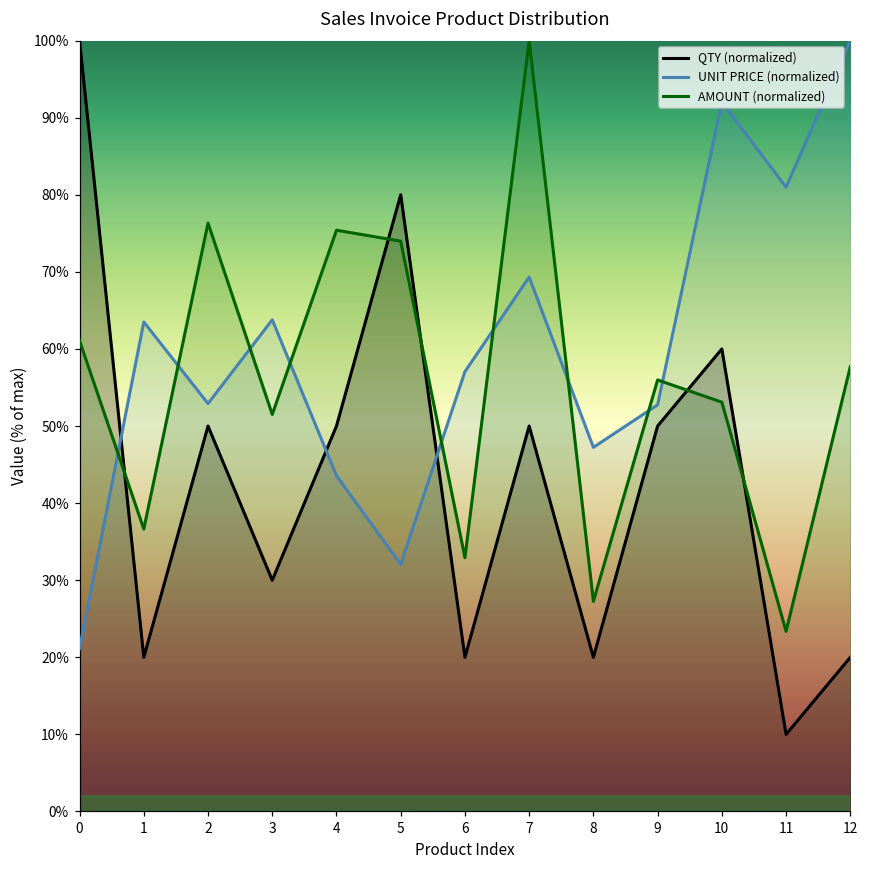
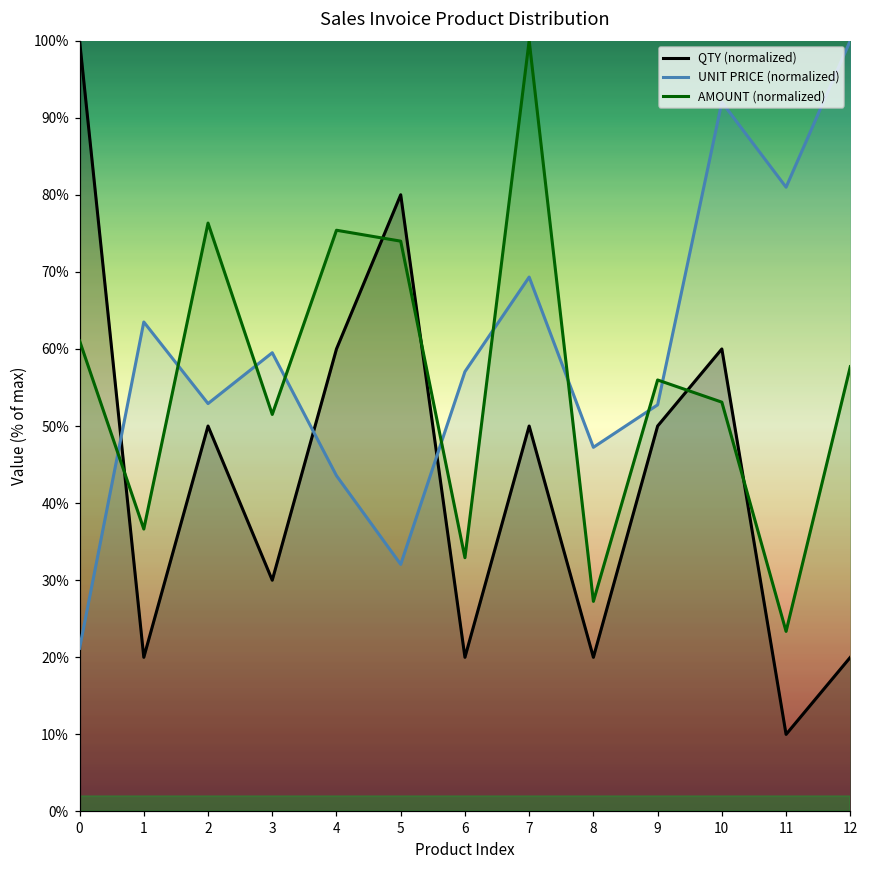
  {
    "QTY (normalized)": {
      "0": "100%",
      "1": "20%",
      "2": "50%",
      "3": "30%",
-     "4": "50%",
+     "4": "60%",
      "5": "80%",
      "6": "20%",
      "7": "50%",
      "8": "20%",
      "9": "50%",
      "10": "60%",
      "11": "10%",
      "12": "20%"
    },
    "UNIT PRICE (normalized)": {
      "0": "21%",
      "1": "63%",
      "2": "53%",
-     "3": "64%",
+     "3": "60%",
      "4": "44%",
      "5": "32%",
      "6": "57%",
      "7": "69%",
      "8": "47%",
      "9": "53%",
      "11": "81%",
      "12": "100%"
    },
    "AMOUNT (normalized)": {
      "0": "61%",
      "1": "37%",
      "2": "76%",
      "3": "52%",
      "4": "75%",
      "5": "74%",
      "6": "33%",
      "7": "100%",
      "8": "27%",
      "9": "56%",
      "10": "53%",
      "11": "23%",
      "12": "58%"
    }
  }
